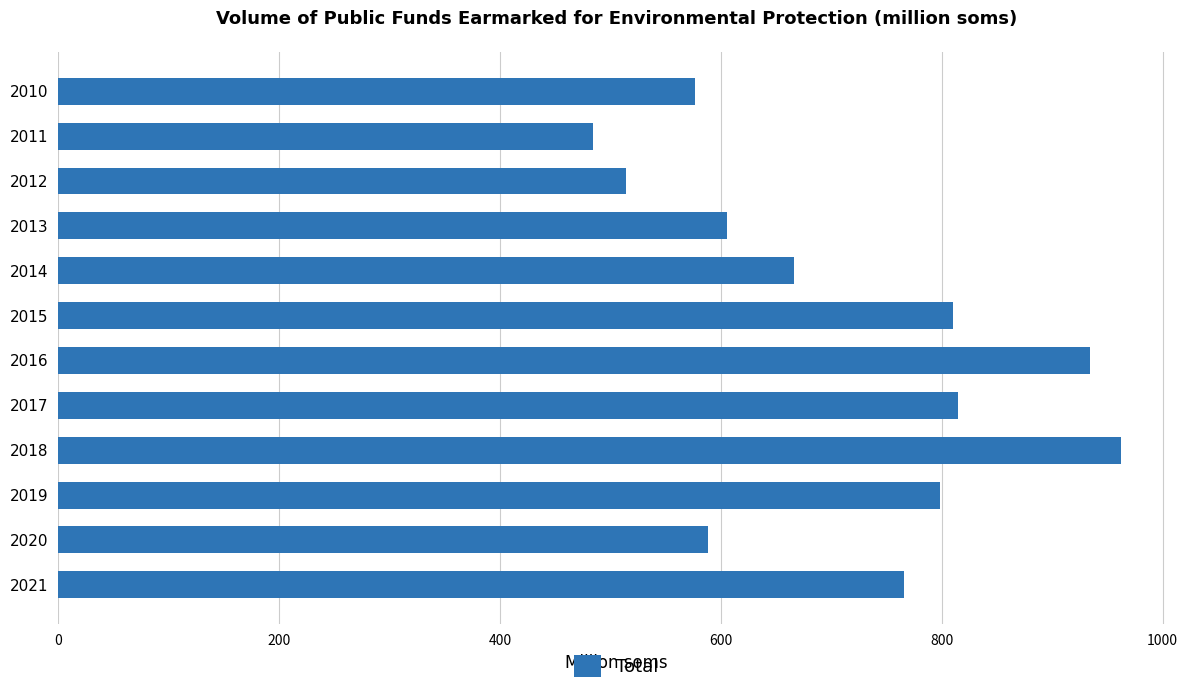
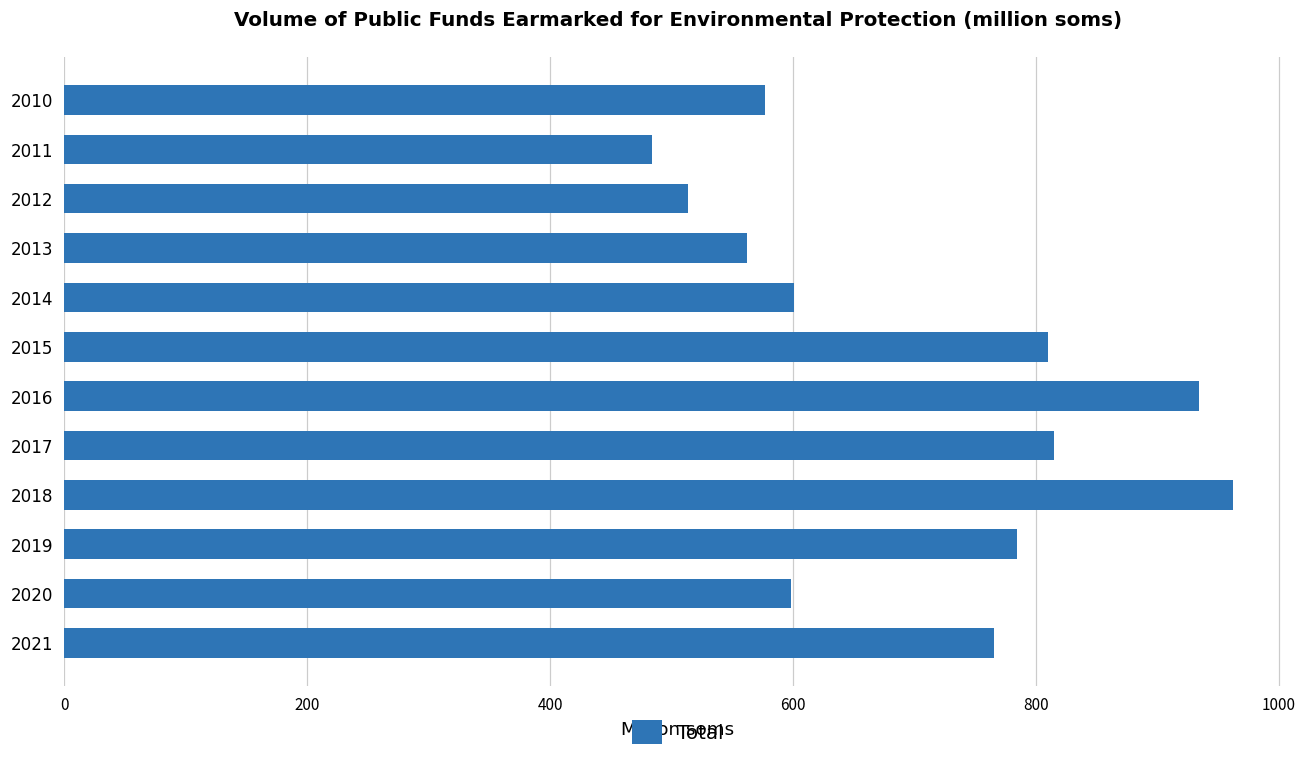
  {
    "2010": 577,
    "2011": 484,
    "2012": 514,
-   "2013": 605,
-   "2014": 666,
+   "2013": 562,
+   "2014": 601,
    "2015": 810,
    "2016": 935,
    "2017": 815,
    "2018": 962,
-   "2019": 799,
-   "2020": 589,
+   "2019": 785,
+   "2020": 598,
    "2021": 765
  }
